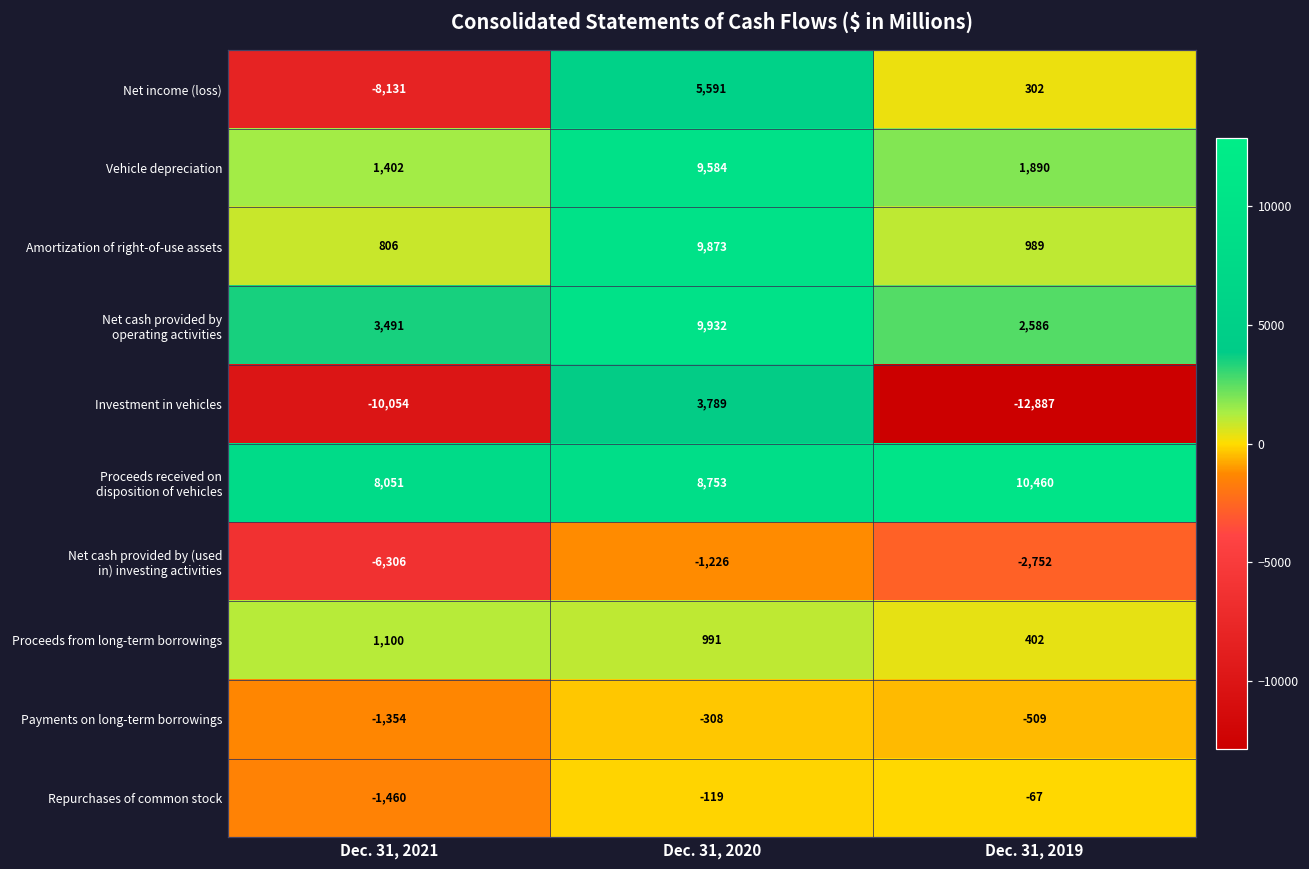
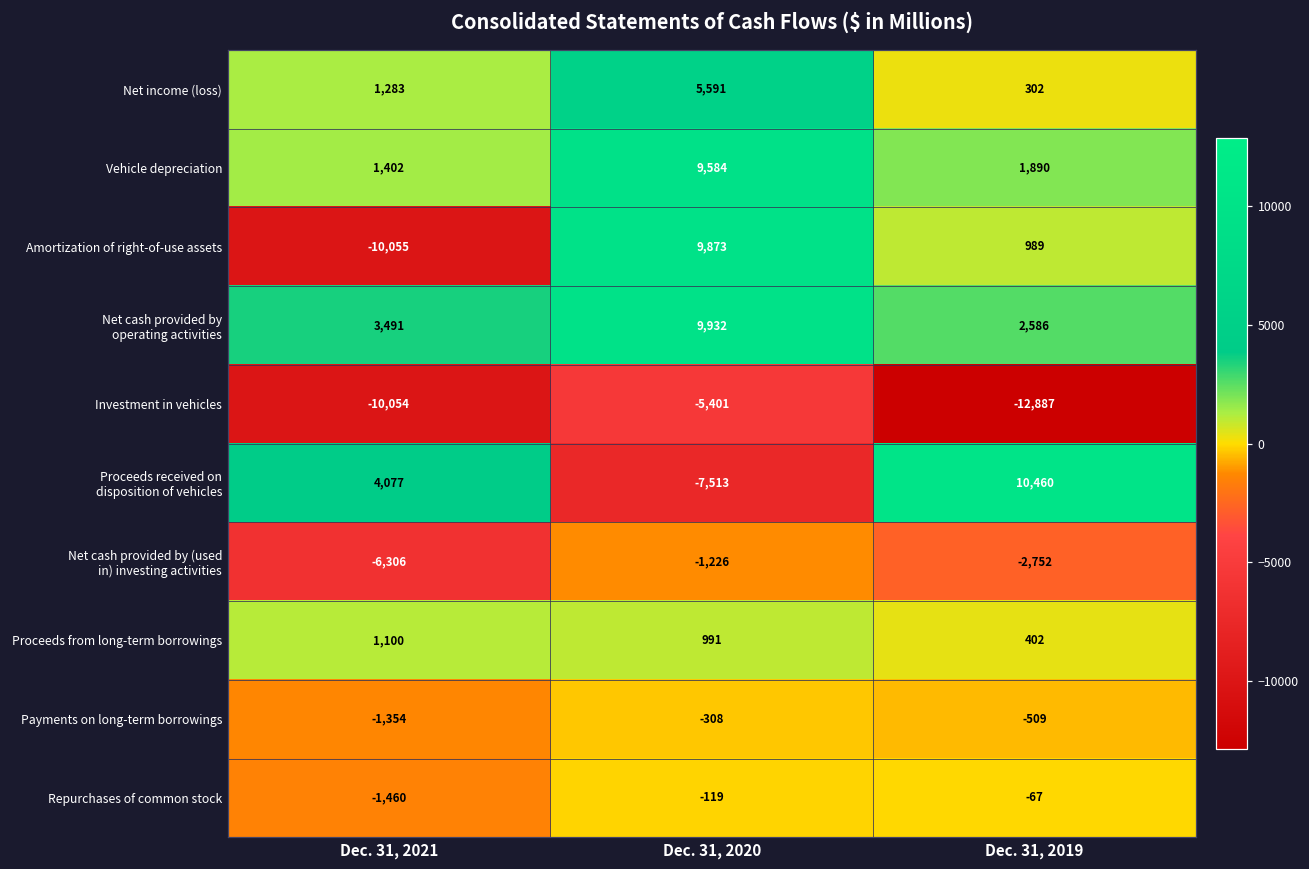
  {
    "Net income (loss)": {
-     "Dec. 31, 2021": "-8,131",
+     "Dec. 31, 2021": "1,283",
      "Dec. 31, 2020": "5,591",
      "Dec. 31, 2019": "302"
    },
    "Vehicle depreciation": {
      "Dec. 31, 2021": "1,402",
      "Dec. 31, 2020": "9,584",
      "Dec. 31, 2019": "1,890"
    },
    "Amortization of right-of-use assets": {
-     "Dec. 31, 2021": "806",
+     "Dec. 31, 2021": "-10,055",
      "Dec. 31, 2020": "9,873",
      "Dec. 31, 2019": "989"
    },
    "Net cash provided by operating activities": {
      "Dec. 31, 2021": "3,491",
      "Dec. 31, 2020": "9,932",
      "Dec. 31, 2019": "2,586"
    },
    "Investment in vehicles": {
      "Dec. 31, 2021": "-10,054",
-     "Dec. 31, 2020": "3,789",
+     "Dec. 31, 2020": "-5,401",
      "Dec. 31, 2019": "-12,887"
    },
    "Proceeds received on disposition of vehicles": {
-     "Dec. 31, 2021": "8,051",
-     "Dec. 31, 2020": "8,753",
+     "Dec. 31, 2021": "4,077",
+     "Dec. 31, 2020": "-7,513",
      "Dec. 31, 2019": "10,460"
    },
    "Net cash provided by (used in) investing activities": {
      "Dec. 31, 2021": "-6,306",
      "Dec. 31, 2020": "-1,226",
      "Dec. 31, 2019": "-2,752"
    },
    "Proceeds from long-term borrowings": {
      "Dec. 31, 2021": "1,100",
      "Dec. 31, 2020": "991",
      "Dec. 31, 2019": "402"
    },
    "Payments on long-term borrowings": {
      "Dec. 31, 2021": "-1,354",
      "Dec. 31, 2020": "-308",
      "Dec. 31, 2019": "-509"
    },
    "Repurchases of common stock": {
      "Dec. 31, 2021": "-1,460",
      "Dec. 31, 2020": "-119",
      "Dec. 31, 2019": "-67"
    }
  }
